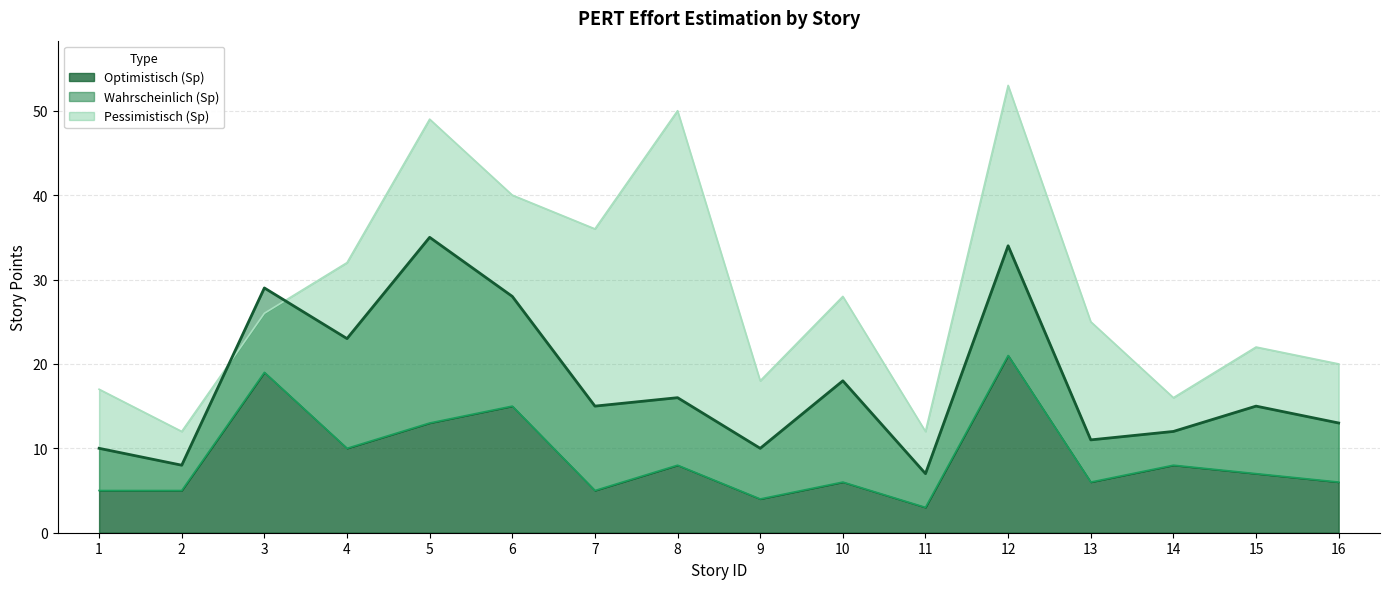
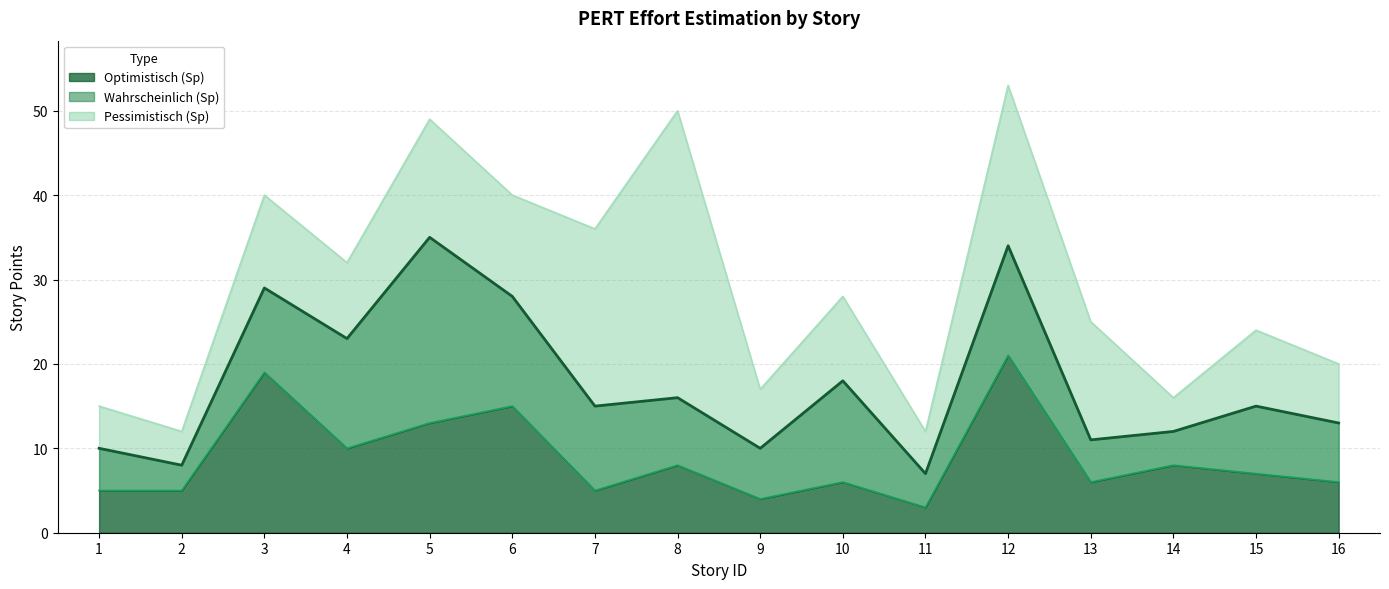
  {
    "Pessimistisch (Sp)": {
-     "1": 17,
+     "1": 15,
      "2": 12,
-     "3": 26,
+     "3": 40,
      "4": 32,
      "5": 49,
      "6": 40,
      "7": 36,
      "8": 50,
-     "9": 18,
+     "9": 17,
      "10": 28,
      "11": 12,
      "12": 53,
      "13": 25,
      "14": 16,
-     "15": 22,
+     "15": 24,
      "16": 20
    }
  }
